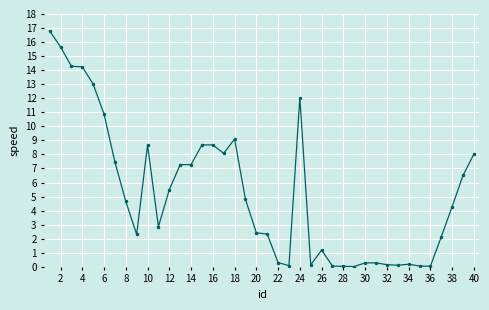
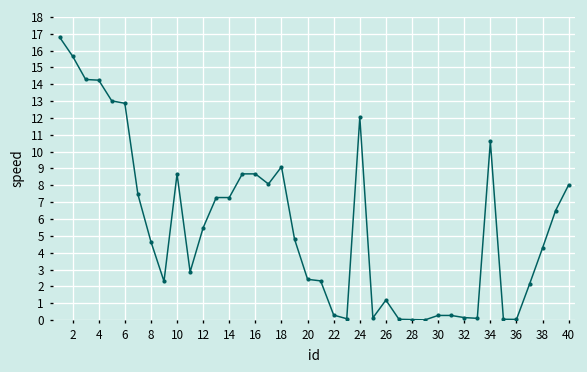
  {
    "2": 15.7,
    "4": 14.2,
-   "6": 10.9,
+   "6": 12.9,
    "8": 4.7,
    "10": 8.7,
    "12": 5.5,
    "14": 7.3,
    "16": 8.7,
    "18": 9.1,
    "20": 2.4,
    "22": 0.3,
    "24": 12.0,
    "26": 1.2,
    "28": 0.0,
    "30": 0.3,
    "32": 0.2,
-   "34": 0.2,
+   "34": 10.6,
    "36": 0.0,
    "38": 4.3,
    "40": 8.0
  }
